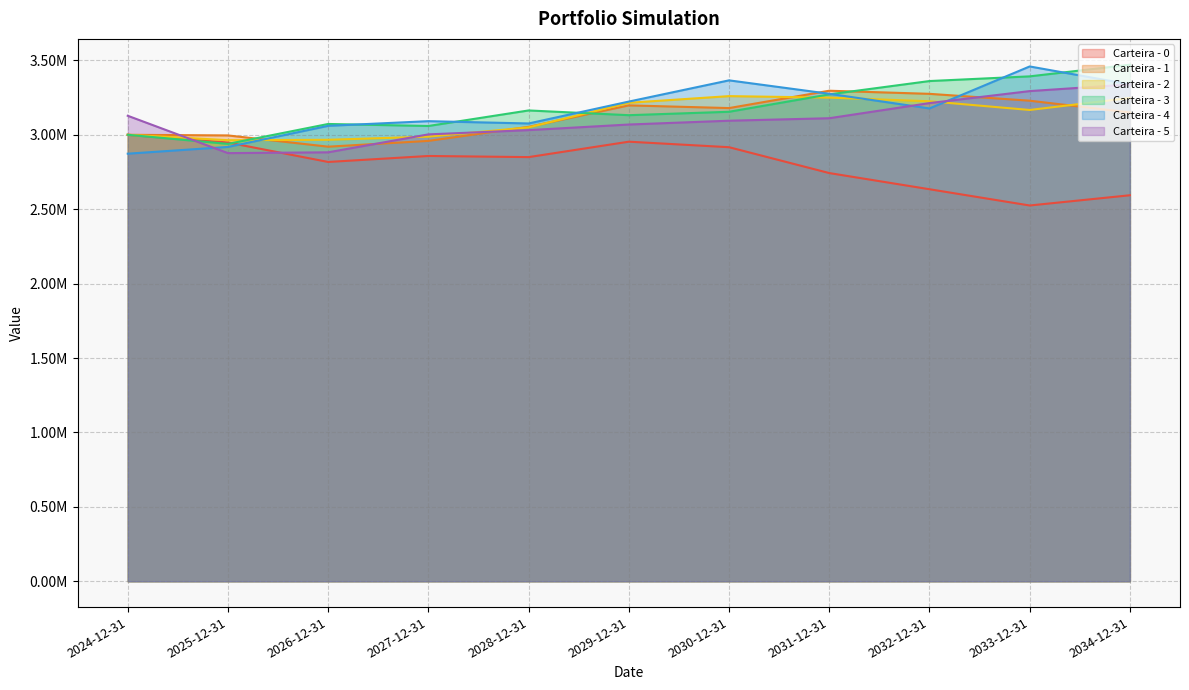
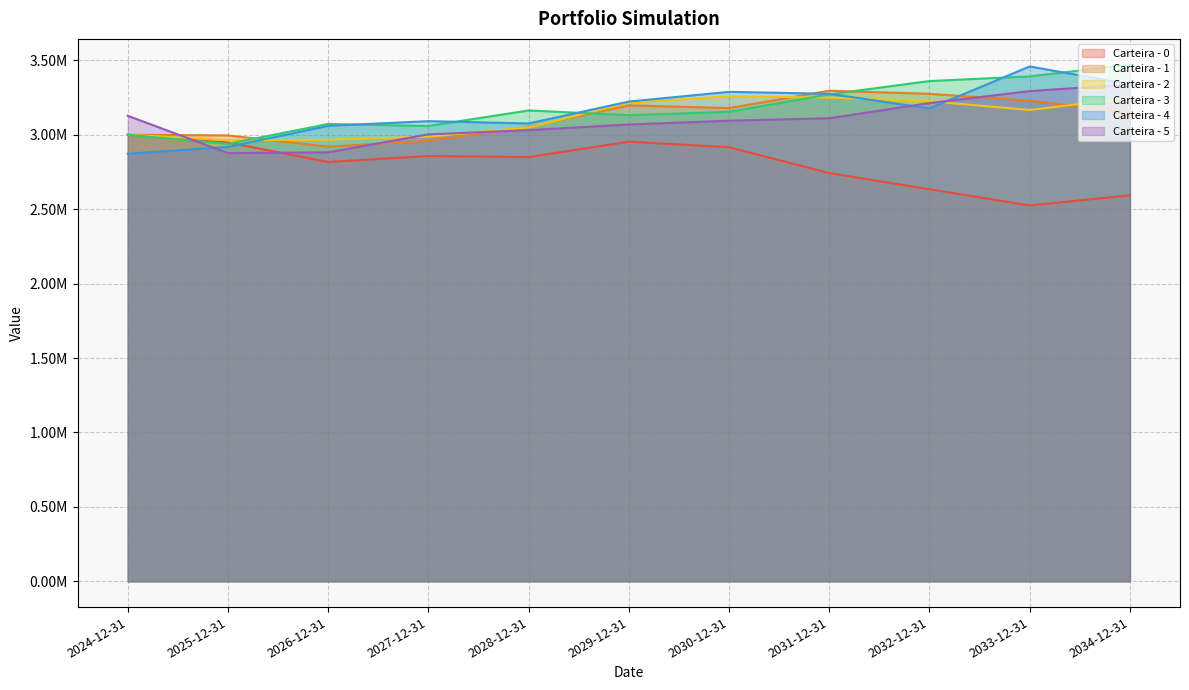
  {
    "Carteira - 3": {
      "2027-12-31": 3060000,
      "2028-12-31": 3160000,
      "2029-12-31": 3130000,
      "2030-12-31": 3150000,
      "2032-12-31": 3360000,
      "2033-12-31": 3390000
    },
    "Carteira - 4": {
      "2024-12-31": 2870000,
      "2025-12-31": 2920000,
      "2027-12-31": 3090000,
      "2028-12-31": 3080000,
-     "2030-12-31": 3370000,
+     "2030-12-31": 3290000,
      "2032-12-31": 3180000,
      "2033-12-31": 3460000
    },
    "Carteira - 5": {
      "2024-12-31": 3130000,
      "2025-12-31": 2880000,
      "2026-12-31": 2880000,
      "2028-12-31": 3030000,
      "2029-12-31": 3070000,
      "2030-12-31": 3090000,
      "2031-12-31": 3110000,
      "2033-12-31": 3290000
    }
  }
